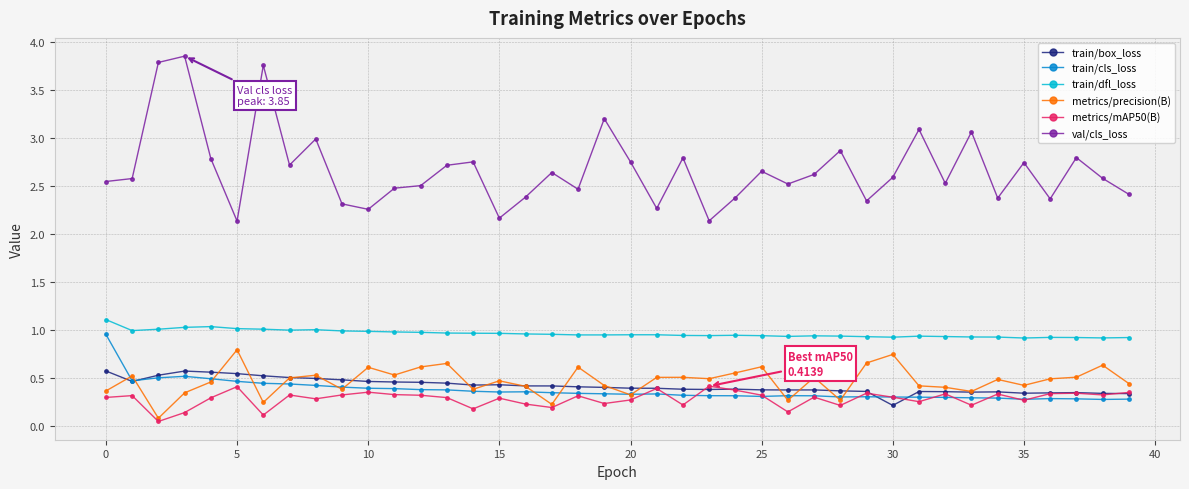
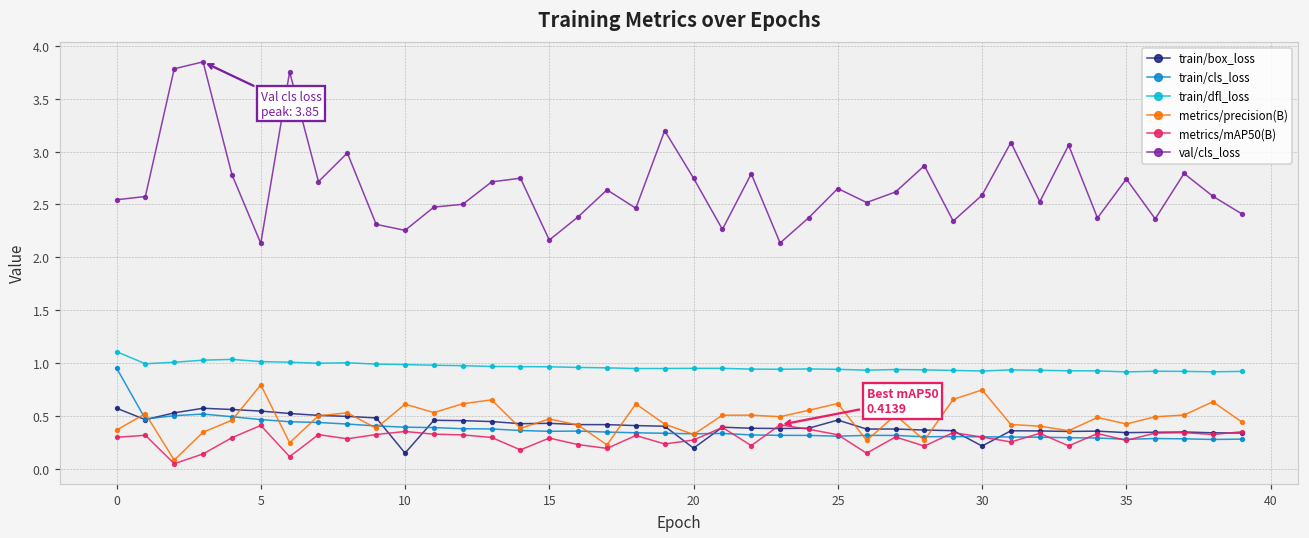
  {
    "train/box_loss": {
      "0": 0.6,
      "5": 0.5,
-     "10": 0.5,
+     "10": 0.1,
      "15": 0.4,
-     "20": 0.4,
-     "25": 0.4,
+     "20": 0.2,
+     "25": 0.5,
      "30": 0.2,
      "35": 0.3
    },
    "metrics/precision(B)": {
      "0": 0.4,
      "5": 0.8,
      "10": 0.6,
      "15": 0.5,
      "30": 0.7,
      "35": 0.4
    },
    "metrics/mAP50(B)": {
      "0": 0.3,
      "5": 0.4,
      "10": 0.4,
      "15": 0.3,
      "20": 0.3
    },
    "val/cls_loss": {
      "0": 2.5,
      "5": 2.1,
      "10": 2.3,
      "15": 2.2,
      "20": 2.7,
      "25": 2.7,
      "30": 2.6,
      "35": 2.7
    }
  }
